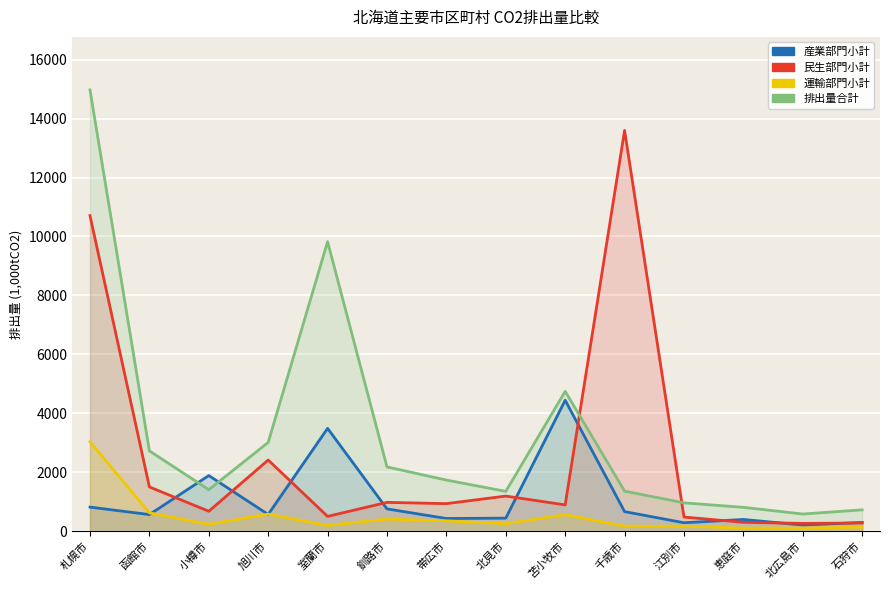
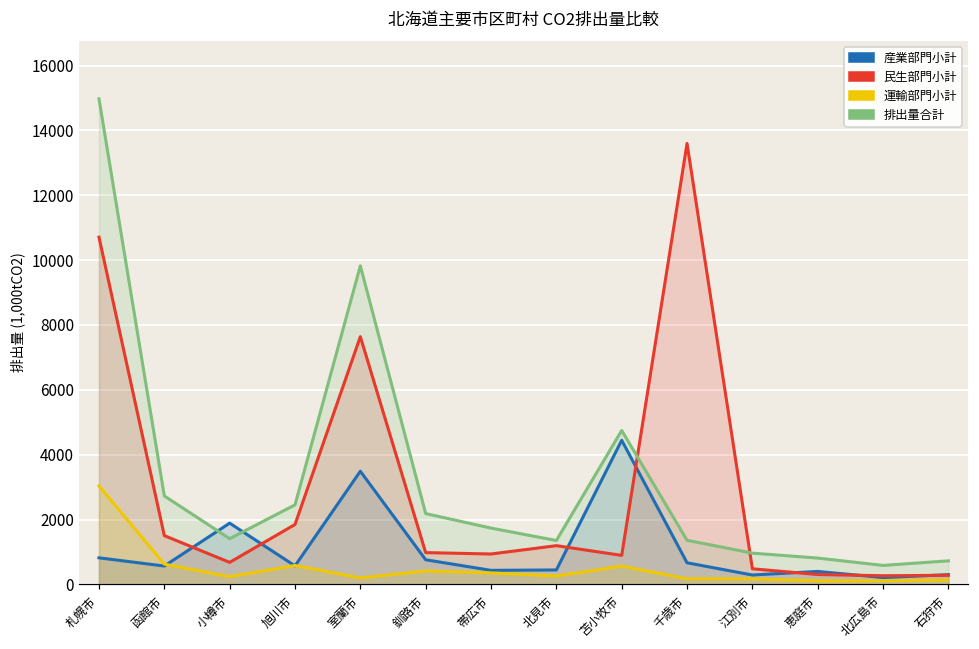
  {
    "産業部門小計": {
      "札幌市": 800,
      "小樽市": 1900,
      "室蘭市": 3500,
      "釧路市": 800,
      "北見市": 400,
      "苫小牧市": 4400,
      "千歳市": 700,
      "江別市": 300,
      "恵庭市": 400
    },
    "民生部門小計": {
      "札幌市": 10700,
      "函館市": 1500,
      "小樽市": 700,
-     "旭川市": 2400,
-     "室蘭市": 500,
+     "旭川市": 1800,
+     "室蘭市": 7600,
      "釧路市": 1000,
      "帯広市": 900,
      "北見市": 1200,
      "苫小牧市": 900,
      "千歳市": 13600,
      "江別市": 500,
      "恵庭市": 300
    },
    "運輸部門小計": {
      "札幌市": 3000,
      "小樽市": 200,
      "室蘭市": 200,
      "釧路市": 400,
      "北見市": 300,
      "苫小牧市": 600,
      "千歳市": 200,
      "江別市": 200,
      "恵庭市": 100,
      "北広島市": 100,
      "石狩市": 100
    },
    "排出量合計": {
      "札幌市": 15000,
      "函館市": 2700,
      "小樽市": 1400,
-     "旭川市": 3000,
+     "旭川市": 2500,
      "室蘭市": 9800,
      "釧路市": 2200,
      "帯広市": 1700,
      "北見市": 1400,
      "苫小牧市": 4700,
      "千歳市": 1400,
      "江別市": 1000,
      "恵庭市": 800,
      "北広島市": 600,
      "石狩市": 700
    }
  }
